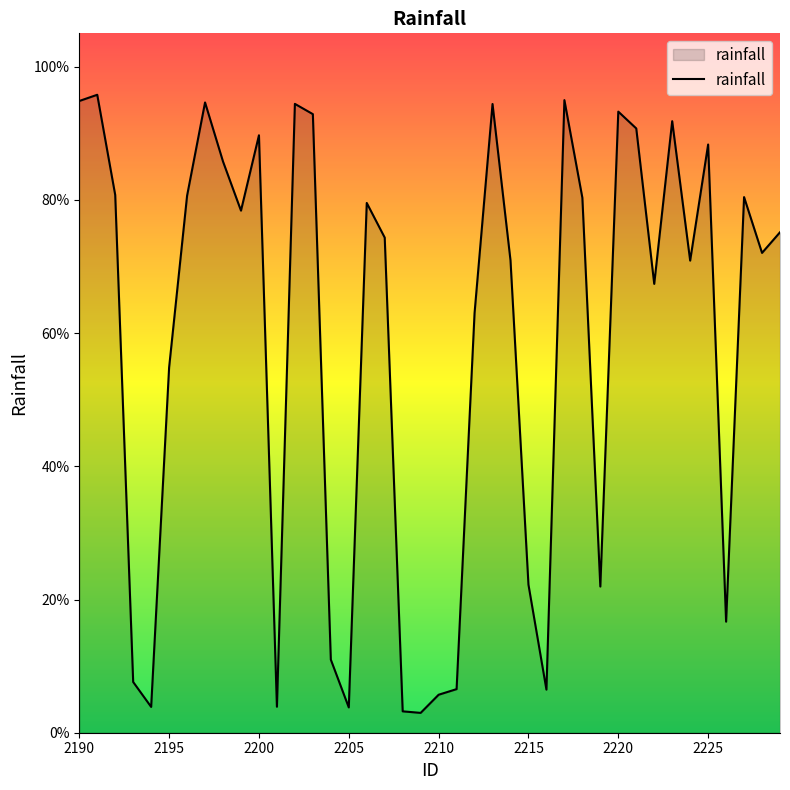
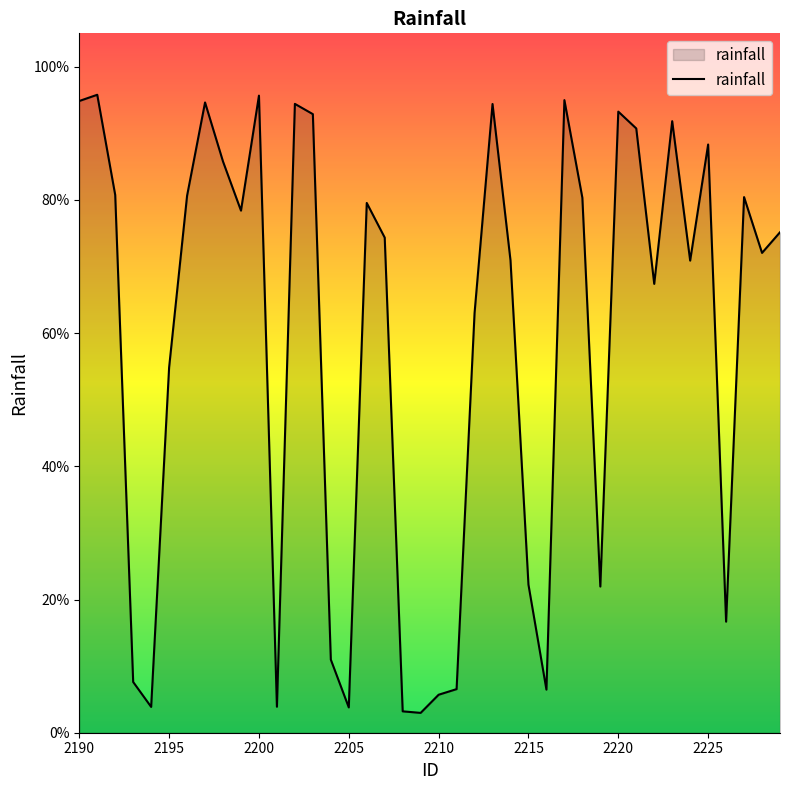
  {
    "2190": "95%",
    "2195": "55%",
-   "2200": "90%",
+   "2200": "96%",
    "2205": "4%",
    "2210": "6%",
    "2215": "22%",
    "2220": "93%",
    "2225": "88%"
  }
